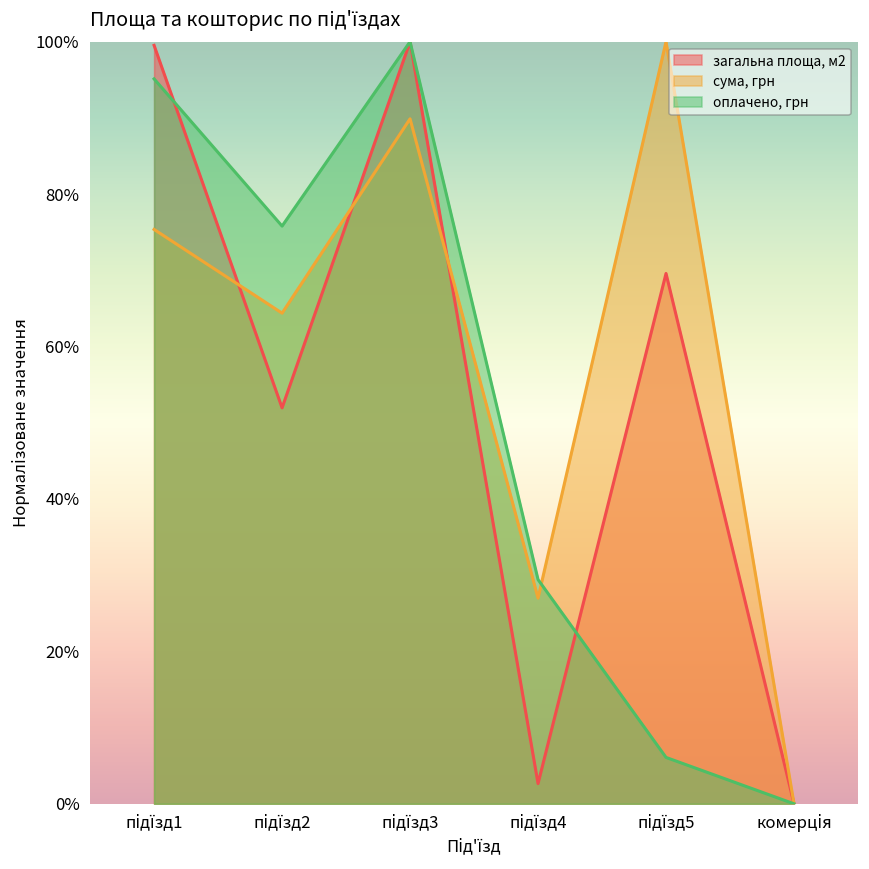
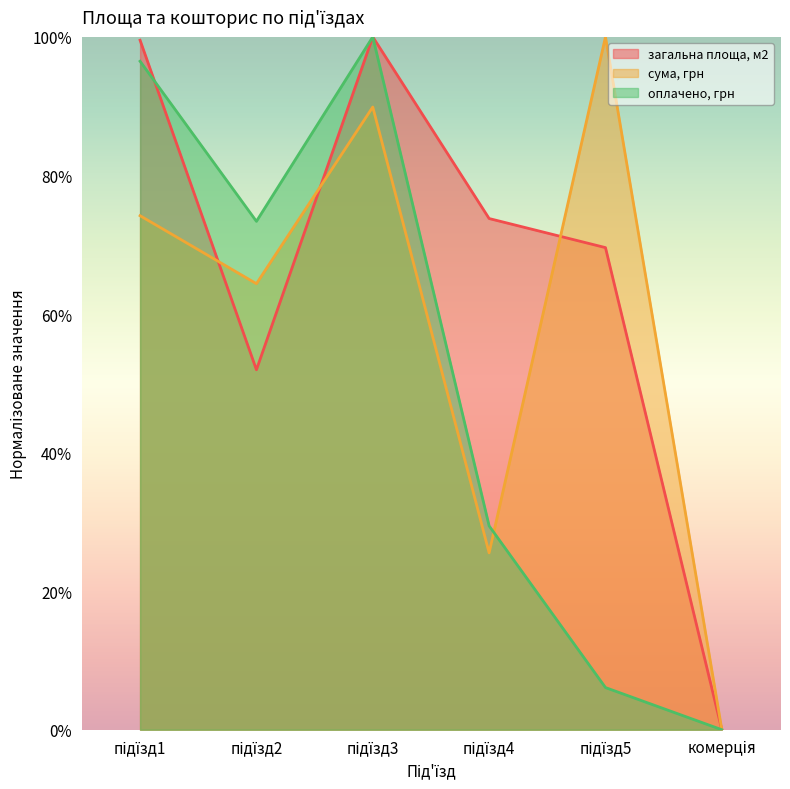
  {
    "загальна площа, м2": {
      "підїзд1": "100%",
      "підїзд2": "52%",
-     "підїзд4": "3%",
+     "підїзд4": "74%",
      "підїзд5": "70%"
    },
    "сума, грн": {
-     "підїзд1": "75%",
+     "підїзд1": "74%",
      "підїзд2": "64%",
      "підїзд3": "90%",
-     "підїзд4": "27%",
+     "підїзд4": "26%",
      "підїзд5": "100%"
    },
    "оплачено, грн": {
-     "підїзд1": "95%",
-     "підїзд2": "76%",
+     "підїзд1": "96%",
+     "підїзд2": "73%",
      "підїзд4": "29%",
      "підїзд5": "6%"
    }
  }
